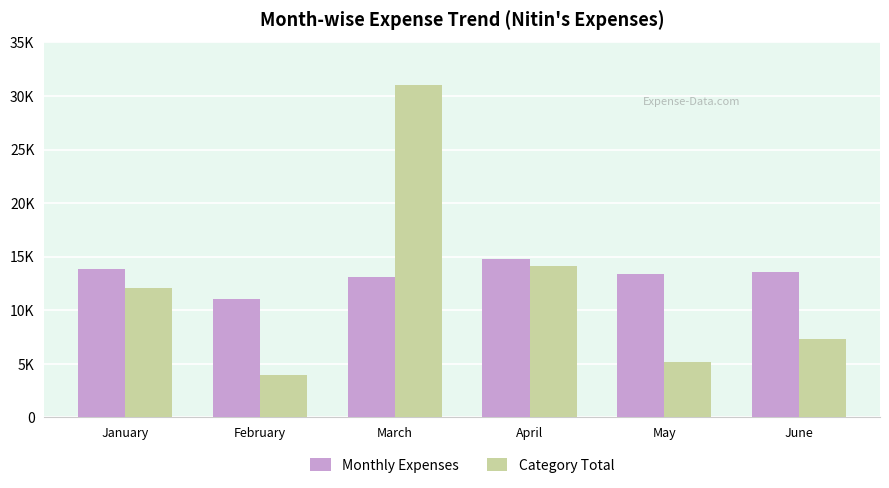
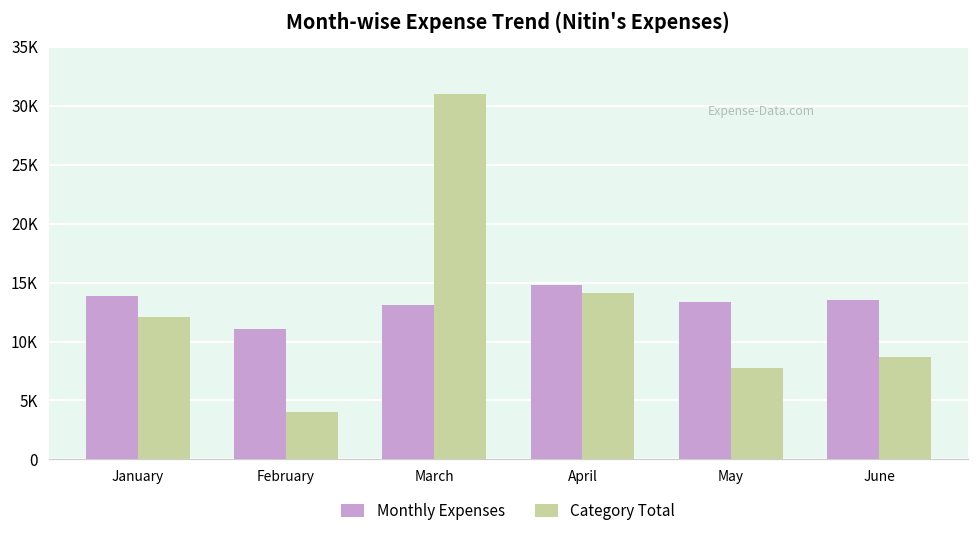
  {
    "Monthly Expenses": {
      "January": 13900,
      "February": 11100,
      "March": 13100,
      "April": 14800,
      "May": 13400,
      "June": 13600
    },
    "Category Total": {
      "January": 12100,
      "February": 4000,
      "March": 31000,
      "April": 14100,
-     "May": 5200,
-     "June": 7300
+     "May": 7700,
+     "June": 8700
    }
  }
